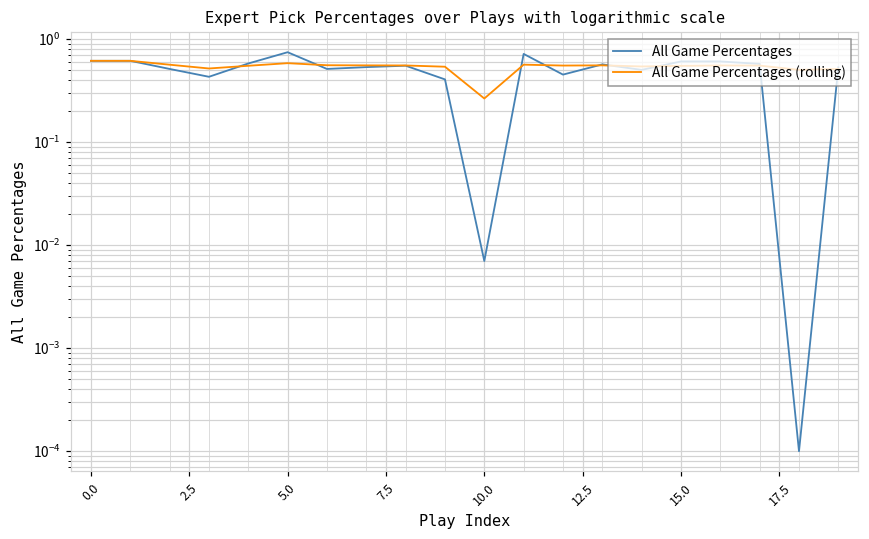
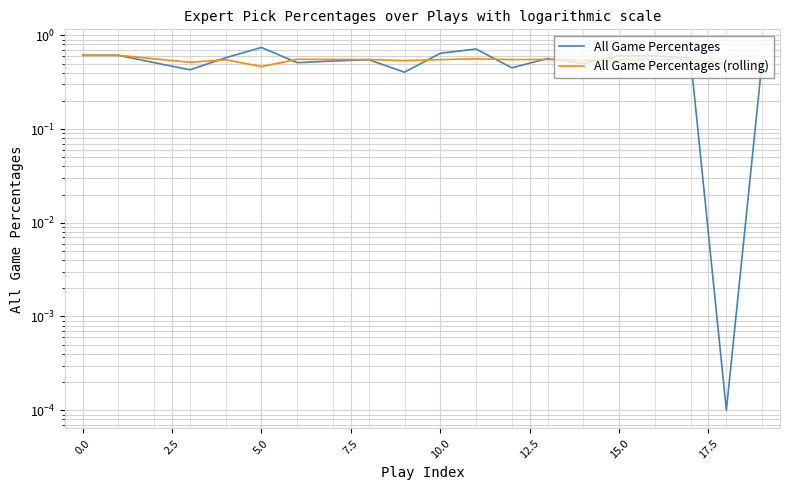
  {
    "All Game Percentages": {
      "5.0": 0.7,
-     "10.0": 0.007
+     "10.0": 0.6
    },
    "All Game Percentages (rolling)": {
-     "5.0": 0.6,
-     "10.0": 0.26
+     "5.0": 0.5,
+     "10.0": 0.6
    }
  }
